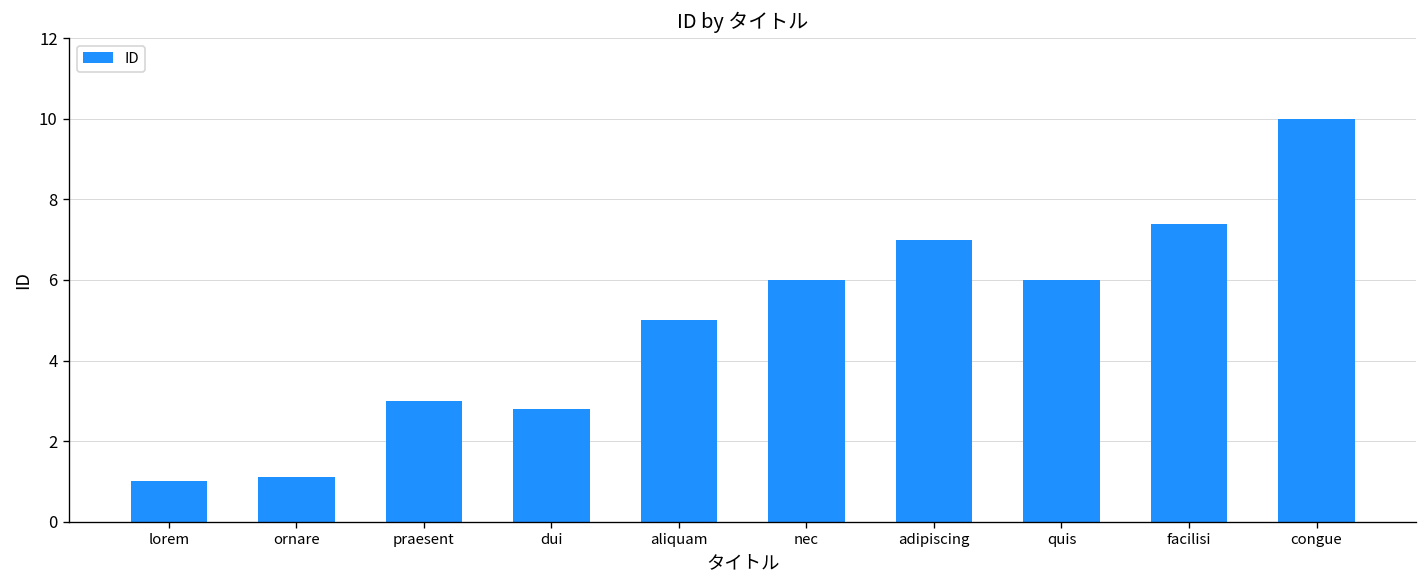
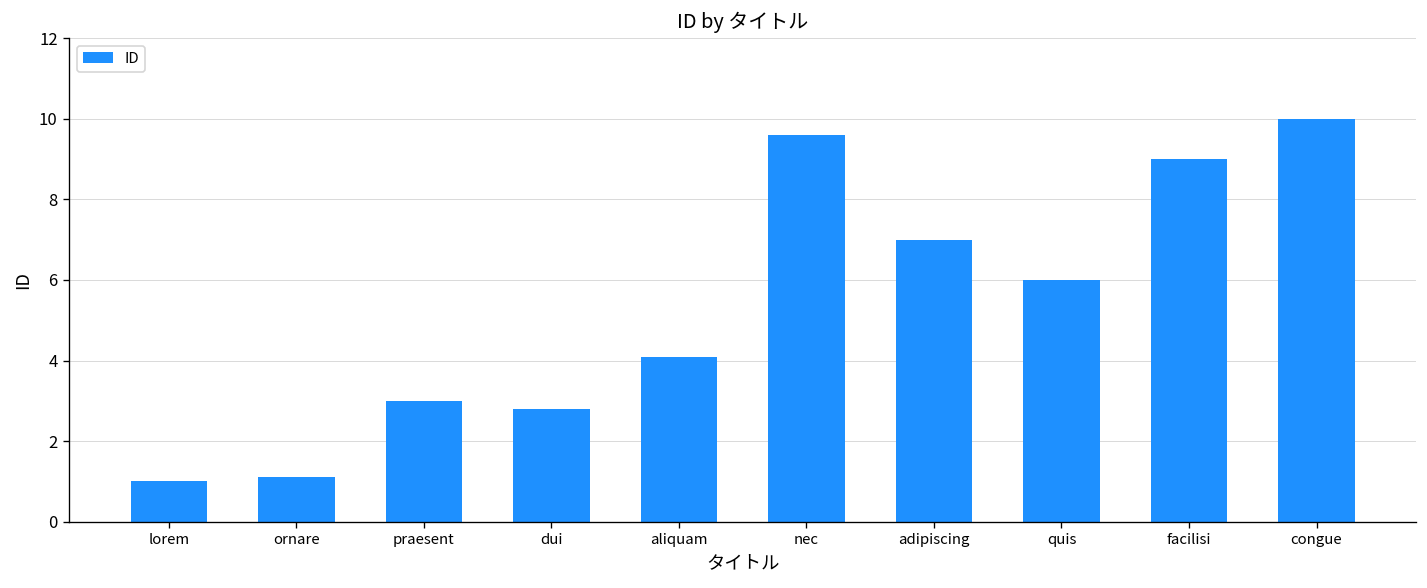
  {
    "lorem": 1.0,
    "ornare": 1.1,
    "praesent": 3.0,
    "dui": 2.8,
-   "aliquam": 5.0,
-   "nec": 6.0,
+   "aliquam": 4.1,
+   "nec": 9.6,
    "adipiscing": 7.0,
    "quis": 6.0,
-   "facilisi": 7.4,
+   "facilisi": 9.0,
    "congue": 10.0
  }
